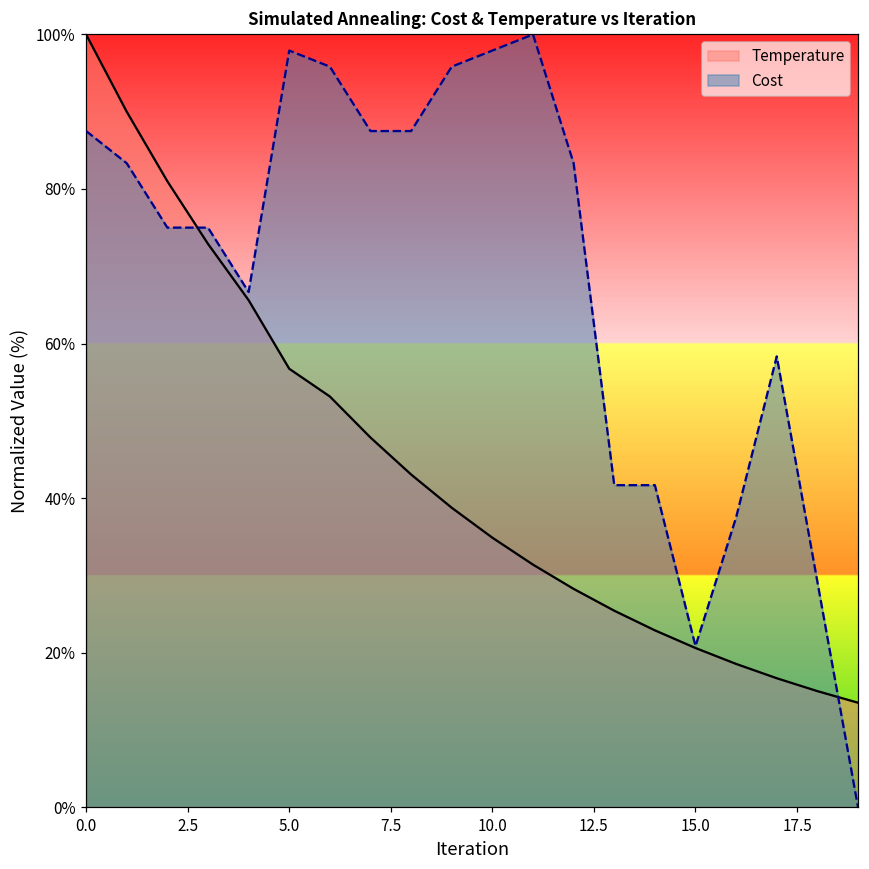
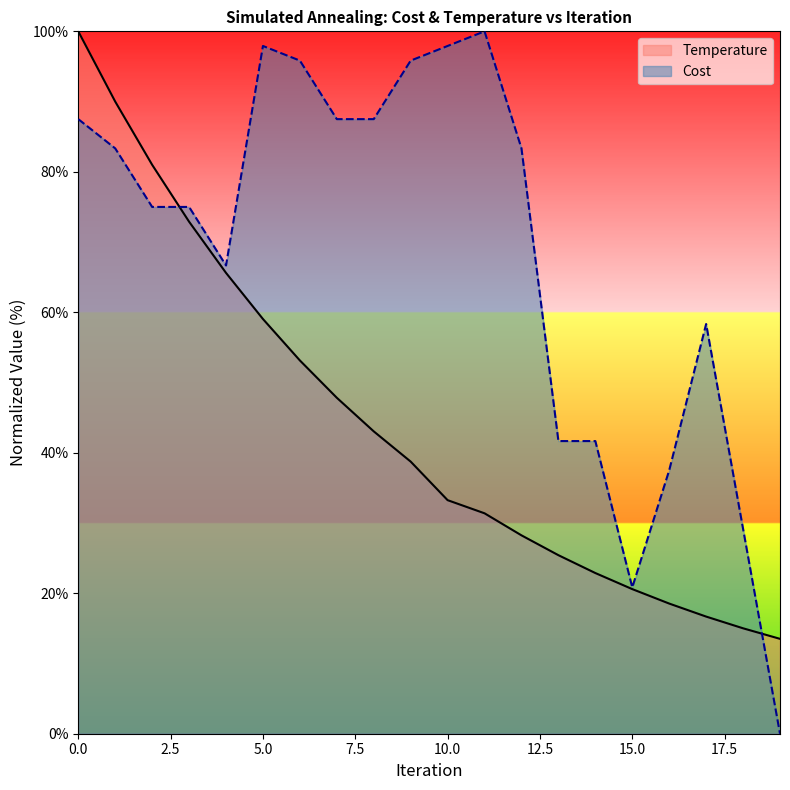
  {
    "Temperature": {
      "0.0": "100%",
-     "5.0": "57%",
-     "10.0": "35%"
+     "5.0": "59%",
+     "10.0": "33%"
    },
    "Cost": {
      "0.0": "88%",
      "5.0": "98%",
      "10.0": "98%"
    }
  }
